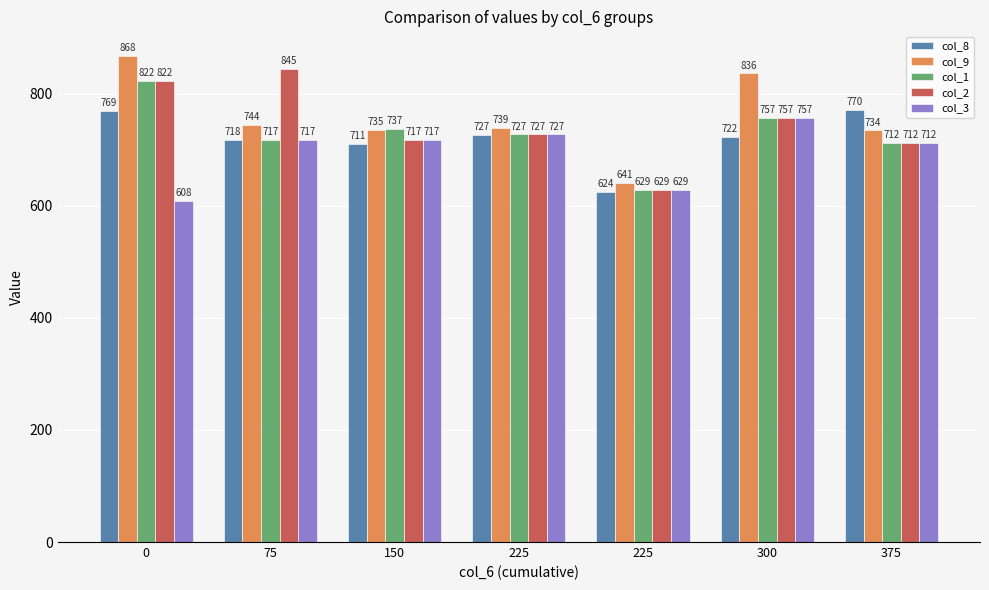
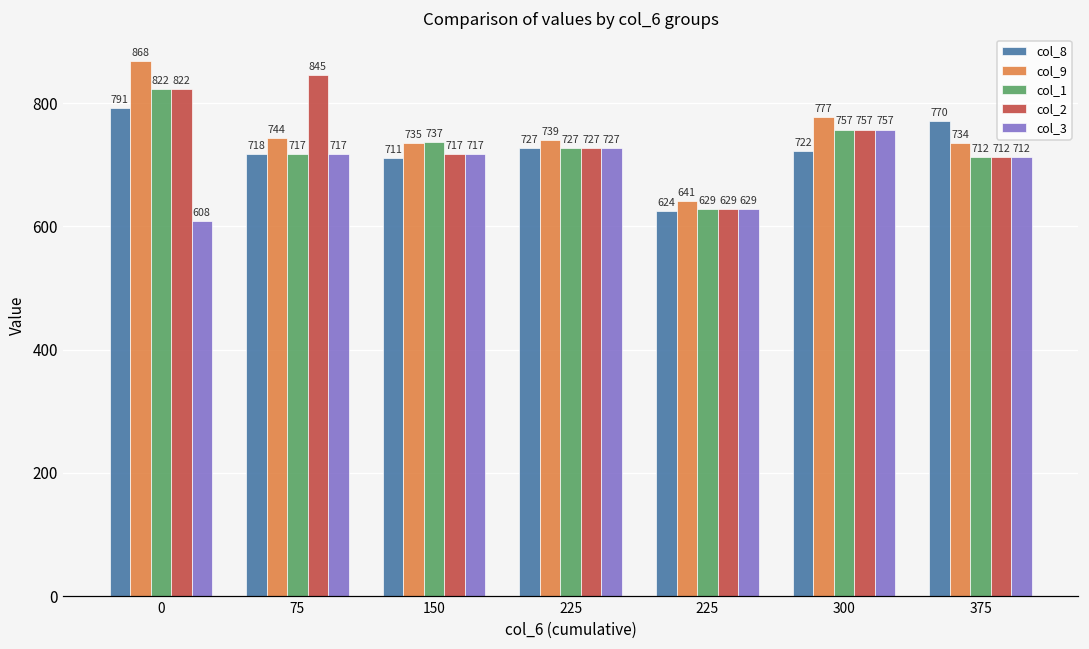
  {
    "col_8": {
-     "0": 769,
+     "0": 791,
      "75": 718,
      "150": 711,
      "300": 722,
      "375": 770
    },
    "col_9": {
      "0": 868,
      "75": 744,
      "150": 735,
-     "300": 836,
+     "300": 777,
      "375": 734
    },
    "col_1": {
      "0": 822,
      "75": 717,
      "150": 737,
      "300": 757,
      "375": 712
    },
    "col_2": {
      "0": 822,
      "75": 845,
      "150": 717,
      "300": 757,
      "375": 712
    },
    "col_3": {
      "0": 608,
      "75": 717,
      "150": 717,
      "300": 757,
      "375": 712
    }
  }
